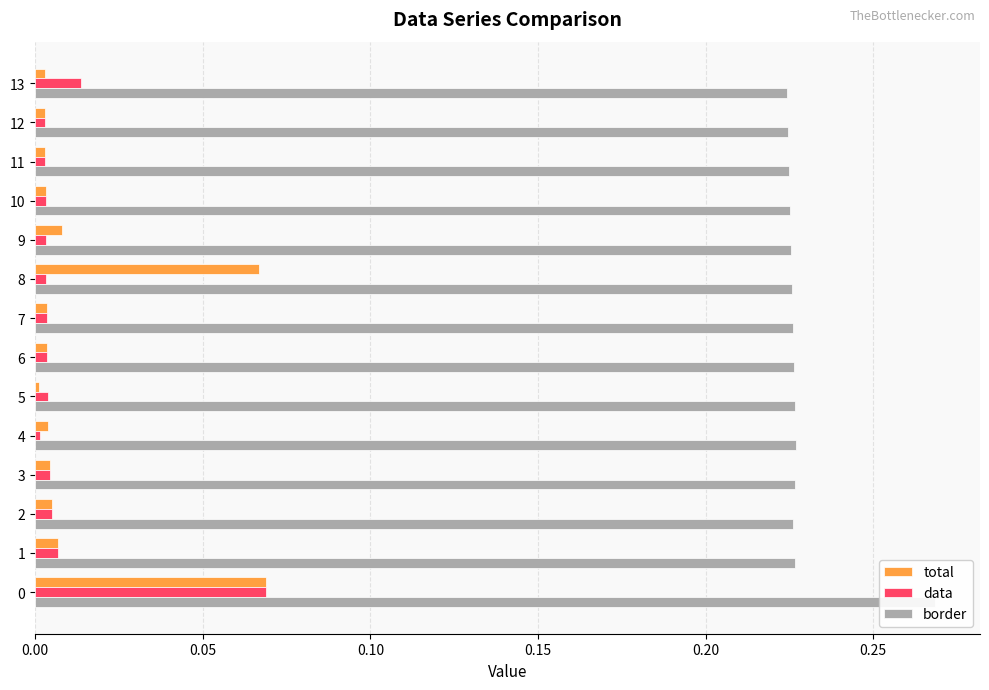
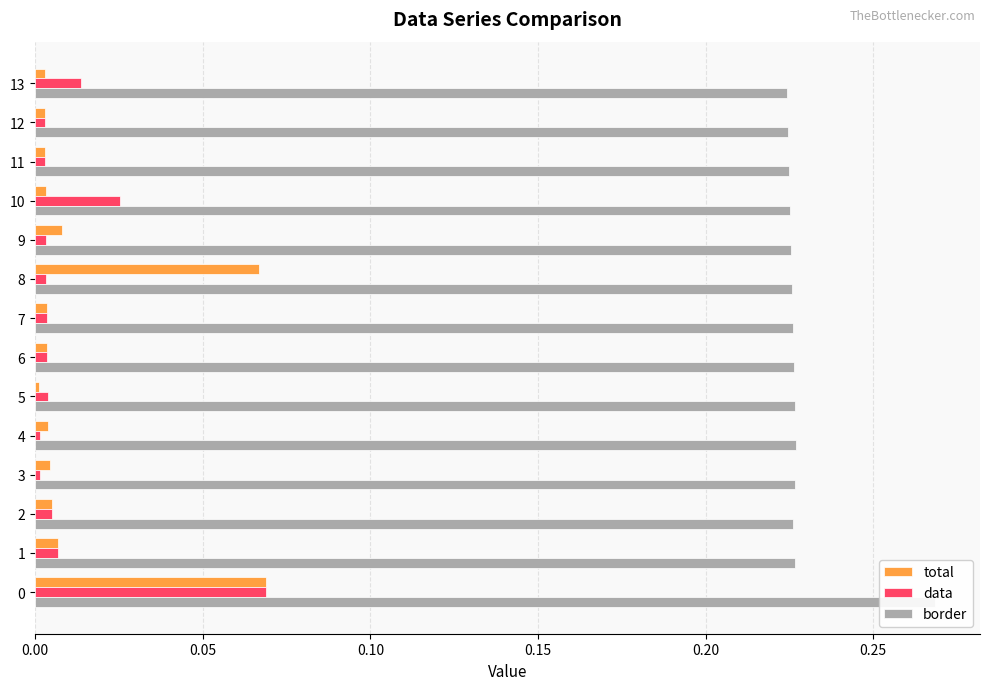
  {
    "total": {
      "13": 0.003,
      "12": 0.003,
      "11": 0.003,
      "10": 0.003,
      "9": 0.008,
      "8": 0.067,
      "7": 0.003,
      "6": 0.004,
      "5": 0.001,
      "4": 0.004,
      "3": 0.004,
      "2": 0.005,
      "1": 0.007,
      "0": 0.069
    },
    "data": {
      "13": 0.014,
      "12": 0.003,
      "11": 0.003,
-     "10": 0.003,
+     "10": 0.025,
      "9": 0.003,
      "8": 0.003,
      "7": 0.003,
      "6": 0.004,
      "5": 0.004,
      "4": 0.001,
-     "3": 0.004,
+     "3": 0.001,
      "2": 0.005,
      "1": 0.007,
      "0": 0.069
    },
    "border": {
      "13": 0.224,
      "12": 0.225,
      "11": 0.225,
      "10": 0.225,
      "9": 0.225,
      "8": 0.226,
      "7": 0.226,
      "6": 0.227,
      "5": 0.227,
      "4": 0.227,
      "3": 0.227,
      "2": 0.226,
      "1": 0.227
    }
  }
